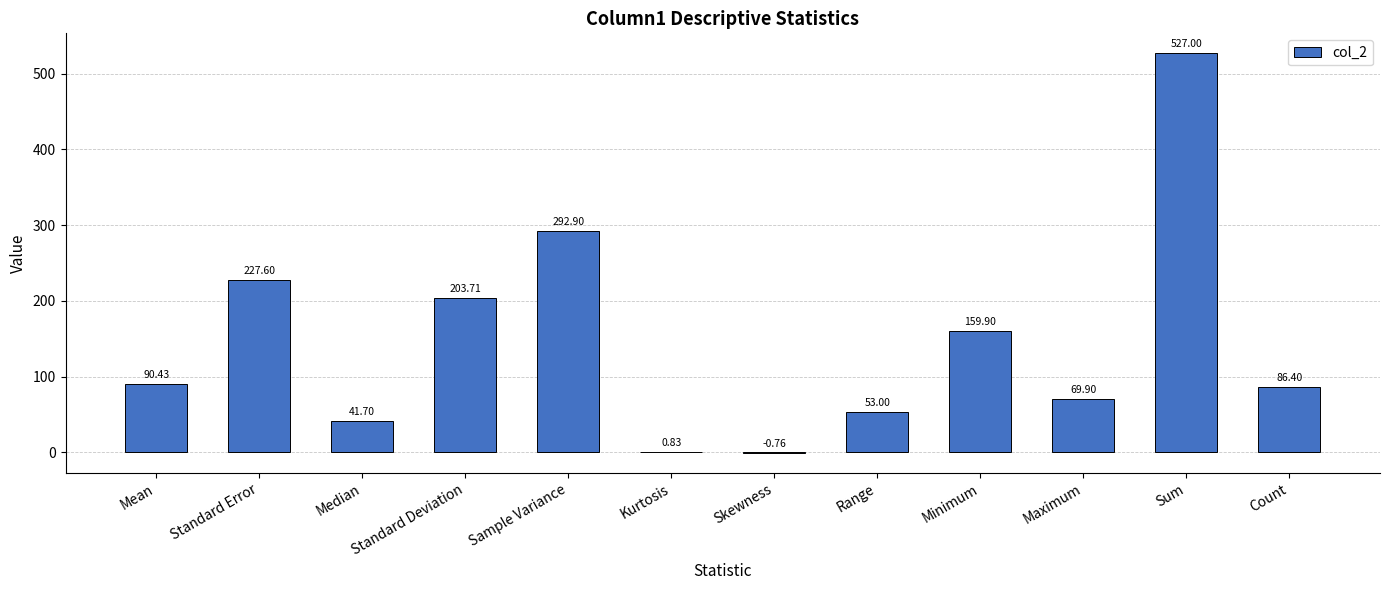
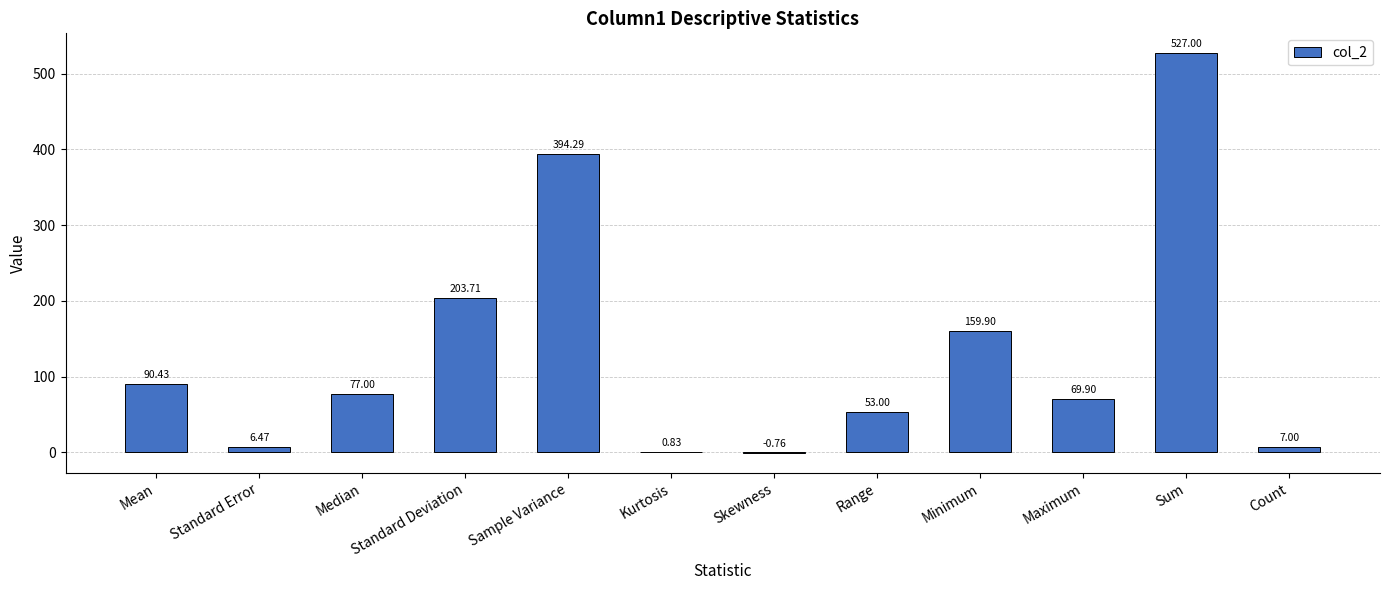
  {
    "Mean": 90.43,
-   "Standard Error": 227.60,
-   "Median": 41.70,
+   "Standard Error": 6.47,
+   "Median": 77.00,
    "Standard Deviation": 203.71,
-   "Sample Variance": 292.90,
+   "Sample Variance": 394.29,
    "Kurtosis": 0.83,
    "Skewness": -0.76,
    "Range": 53.00,
    "Minimum": 159.90,
    "Maximum": 69.90,
    "Sum": 527.00,
-   "Count": 86.40
+   "Count": 7.00
  }
